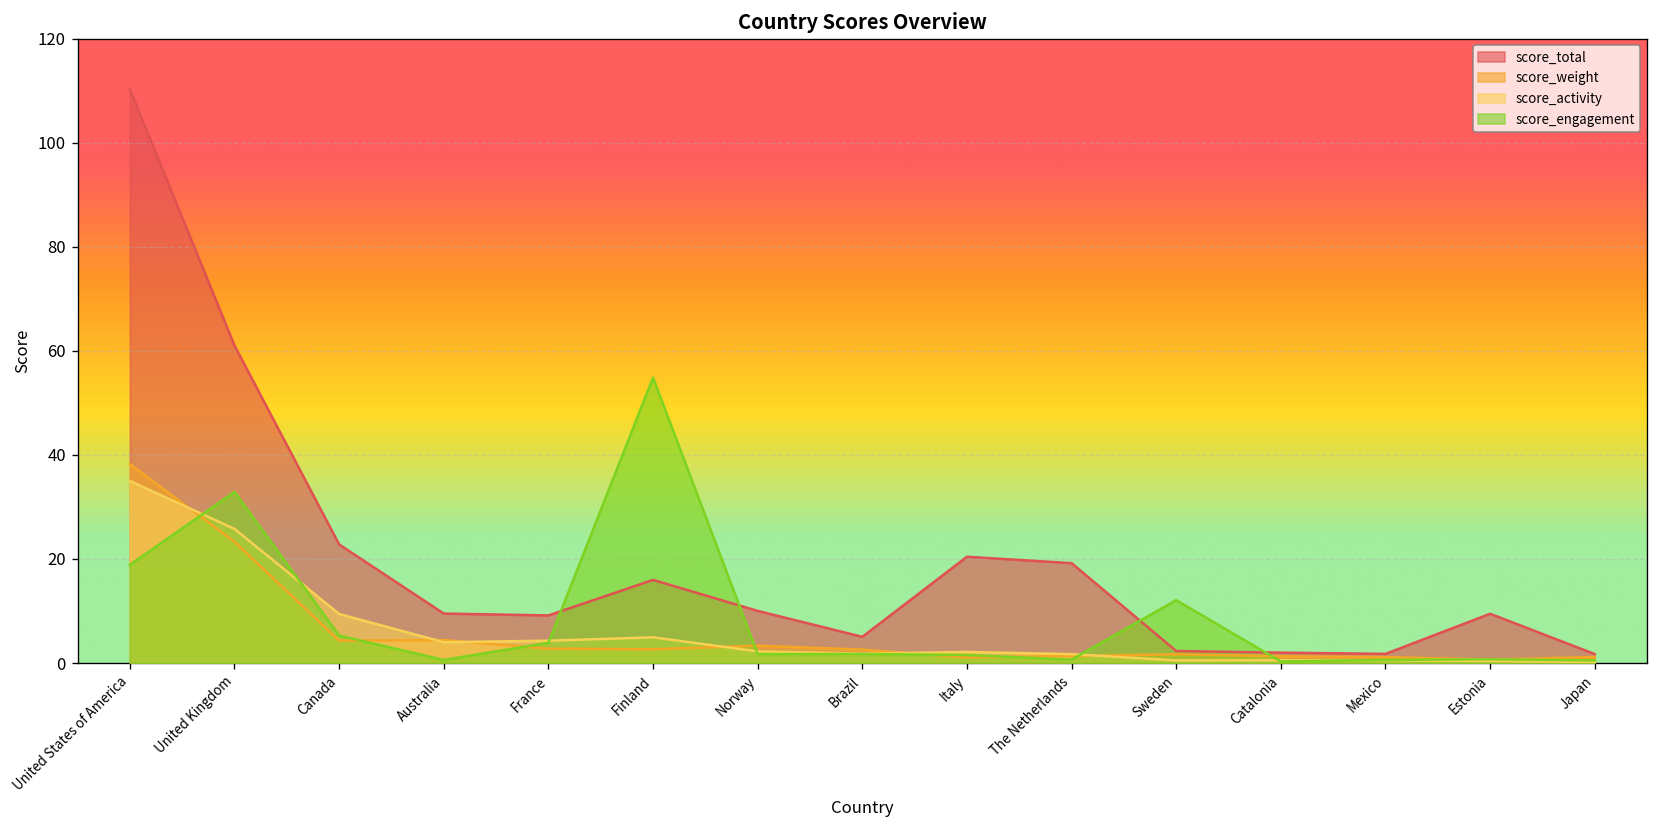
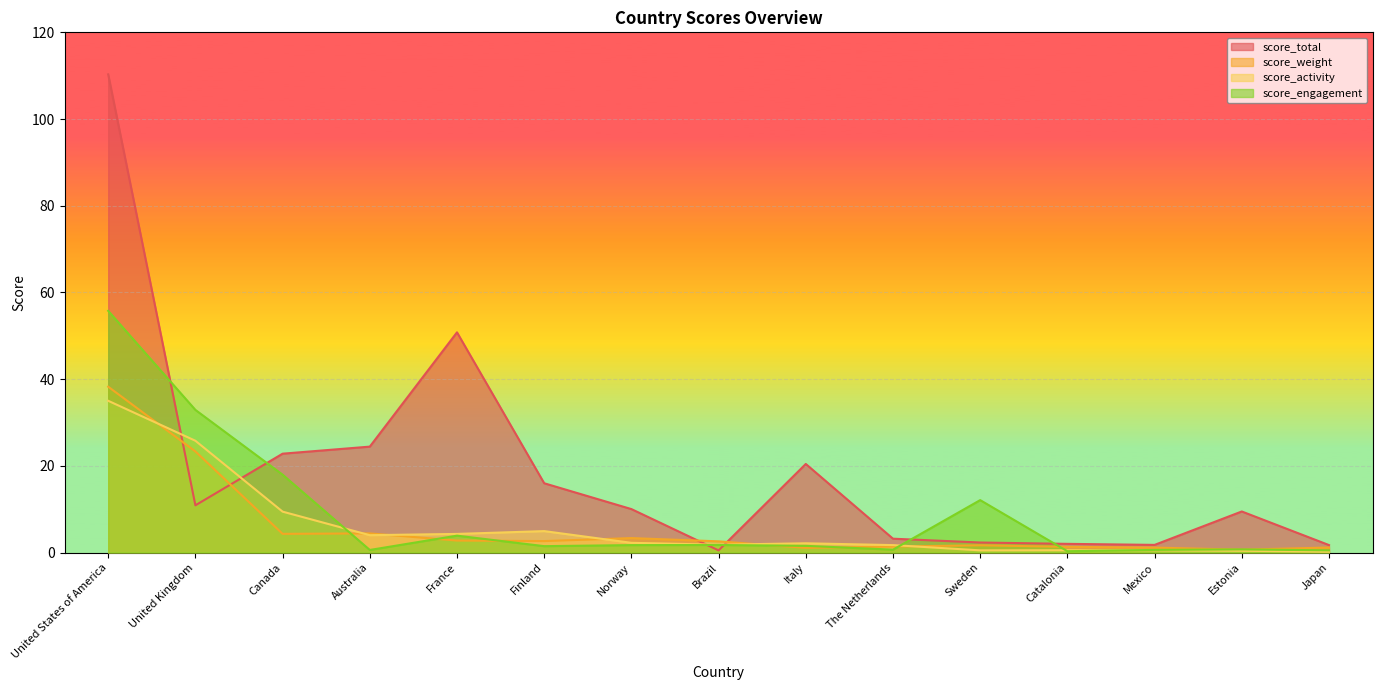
  {
    "score_total": {
      "United States of America": 110,
-     "United Kingdom": 61,
+     "United Kingdom": 11,
      "Canada": 23,
-     "Australia": 10,
-     "France": 9,
+     "Australia": 24,
+     "France": 51,
      "Finland": 16,
      "Norway": 10,
-     "Brazil": 5,
+     "Brazil": 0,
      "Italy": 20,
-     "The Netherlands": 19,
+     "The Netherlands": 3,
      "Sweden": 2,
      "Catalonia": 2,
      "Mexico": 2,
      "Estonia": 9
    },
    "score_engagement": {
-     "United States of America": 19,
+     "United States of America": 56,
      "United Kingdom": 33,
-     "Canada": 5,
+     "Canada": 18,
      "Australia": 1,
-     "Finland": 55,
+     "Finland": 1,
      "The Netherlands": 1,
      "Sweden": 12
    }
  }
